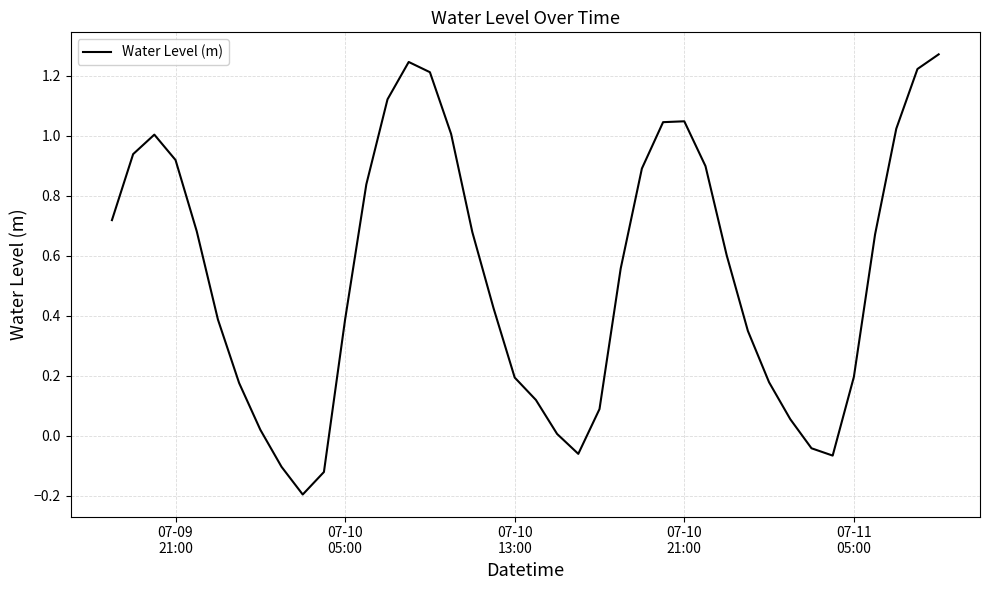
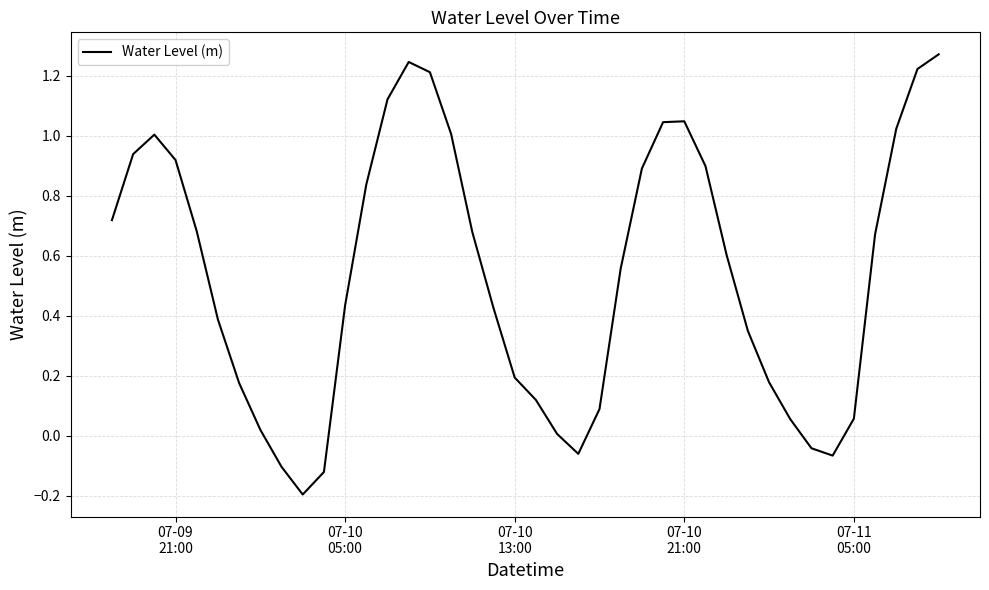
  {
    "07-09 21:00": 0.92,
-   "07-10 05:00": 0.39,
+   "07-10 05:00": 0.43,
    "07-10 13:00": 0.19,
    "07-10 21:00": 1.05,
-   "07-11 05:00": 0.20
+   "07-11 05:00": 0.06
  }
